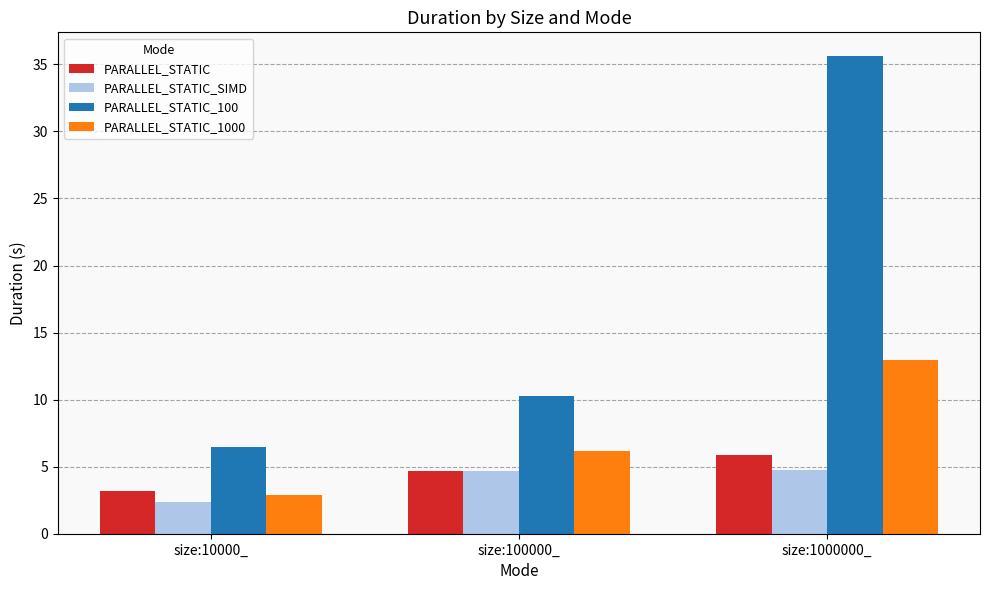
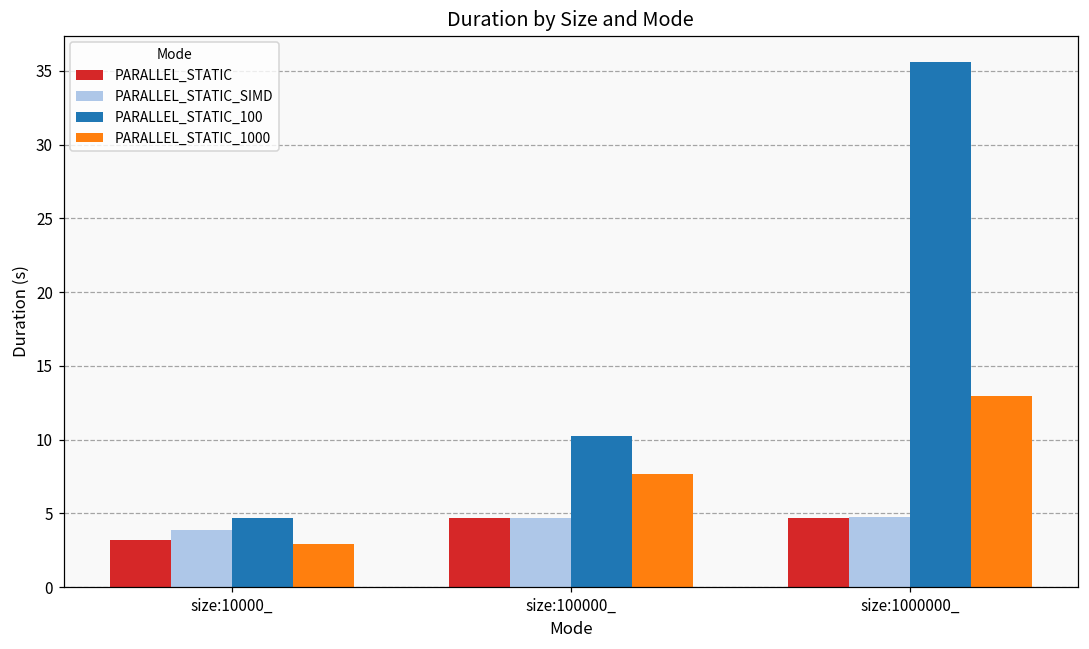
  {
    "PARALLEL_STATIC": {
      "size:10000_": 3.2,
      "size:100000_": 4.7,
-     "size:1000000_": 5.9
+     "size:1000000_": 4.7
    },
    "PARALLEL_STATIC_SIMD": {
-     "size:10000_": 2.4,
+     "size:10000_": 3.9,
      "size:100000_": 4.7,
      "size:1000000_": 4.7
    },
    "PARALLEL_STATIC_100": {
-     "size:10000_": 6.5,
+     "size:10000_": 4.7,
      "size:100000_": 10.2,
      "size:1000000_": 35.6
    },
    "PARALLEL_STATIC_1000": {
      "size:10000_": 2.9,
-     "size:100000_": 6.2,
+     "size:100000_": 7.7,
      "size:1000000_": 12.9
    }
  }
